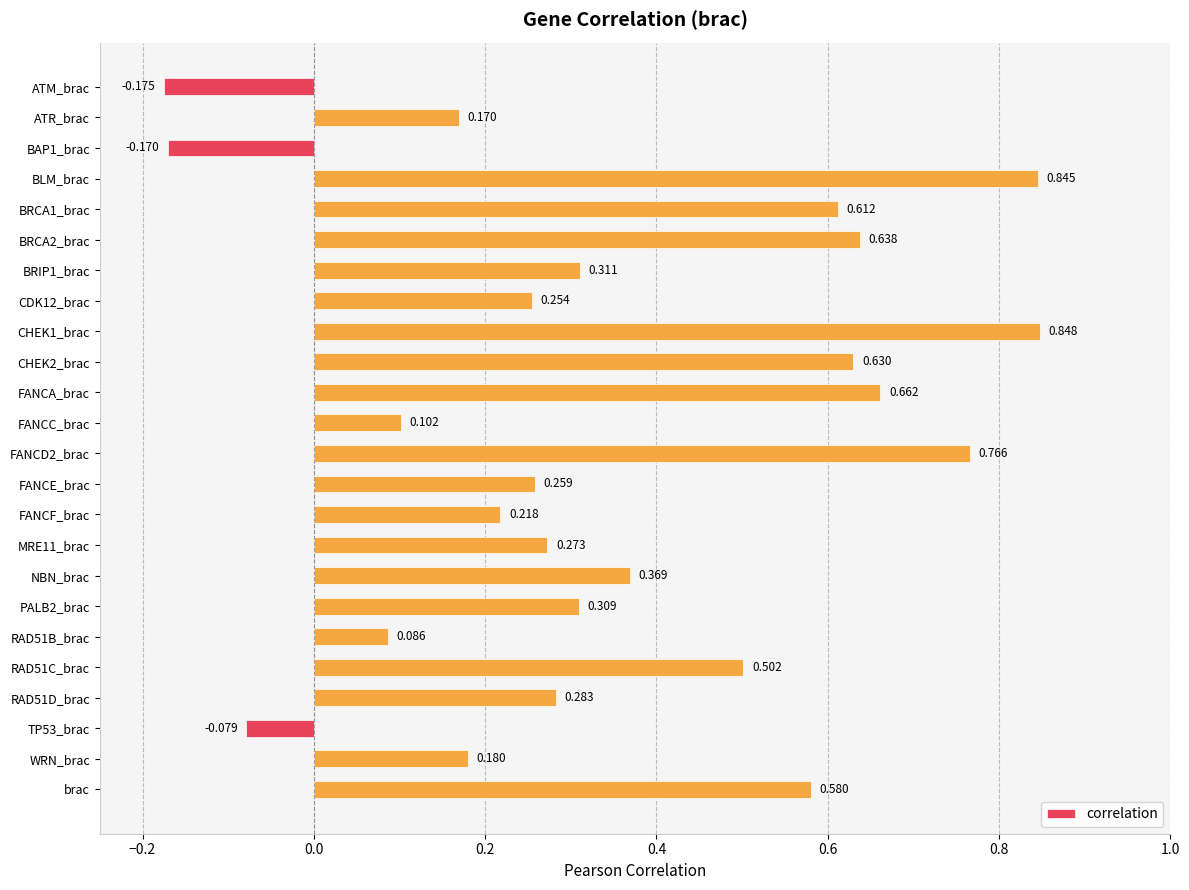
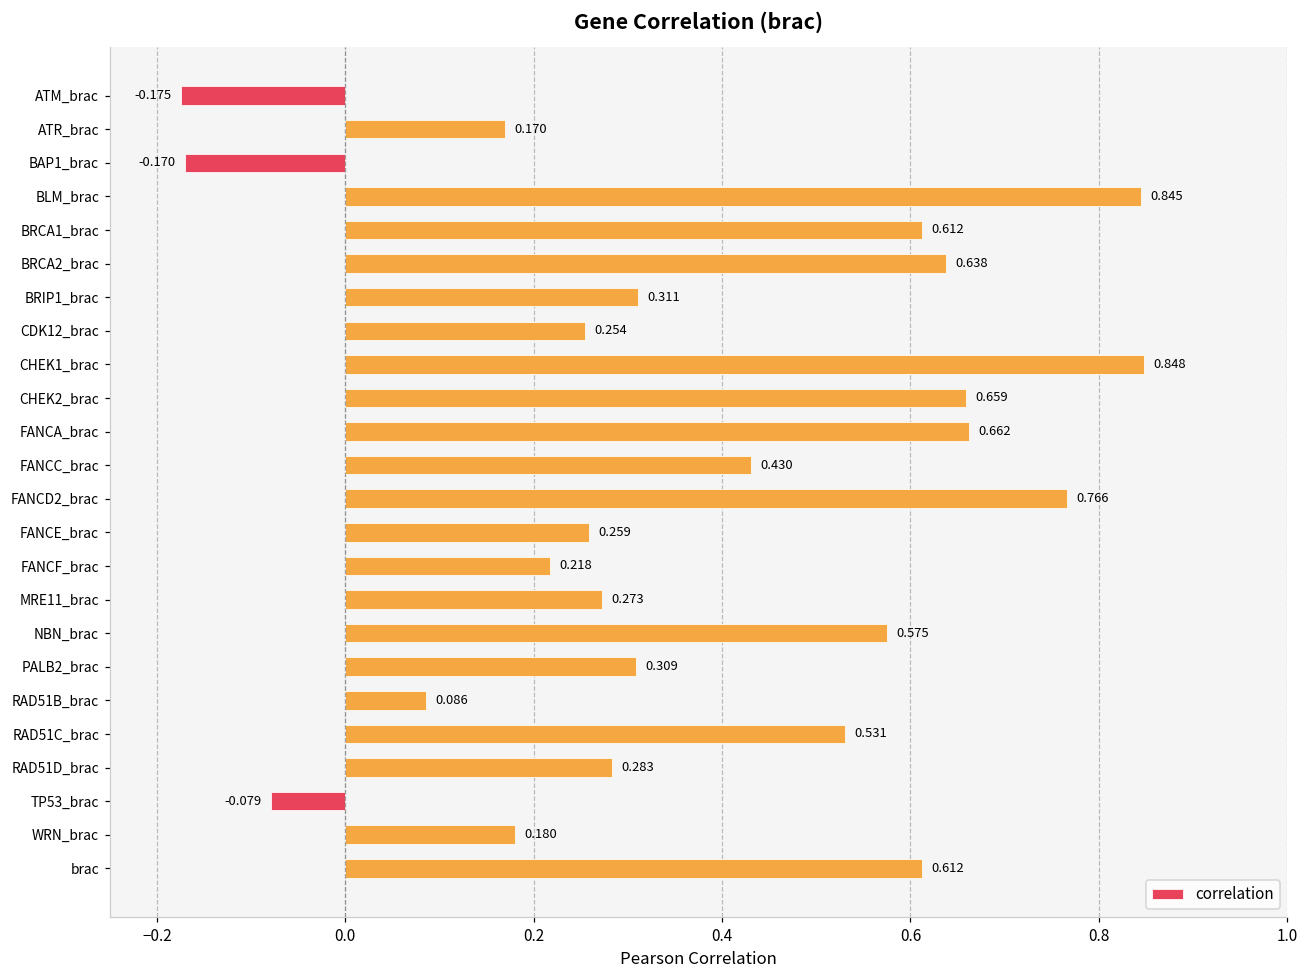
  {
    "ATM_brac": -0.175,
    "ATR_brac": 0.170,
    "BAP1_brac": -0.170,
    "BLM_brac": 0.845,
    "BRCA1_brac": 0.612,
    "BRCA2_brac": 0.638,
    "BRIP1_brac": 0.311,
    "CDK12_brac": 0.254,
    "CHEK1_brac": 0.848,
-   "CHEK2_brac": 0.630,
+   "CHEK2_brac": 0.659,
    "FANCA_brac": 0.662,
-   "FANCC_brac": 0.102,
+   "FANCC_brac": 0.430,
    "FANCD2_brac": 0.766,
    "FANCE_brac": 0.259,
    "FANCF_brac": 0.218,
    "MRE11_brac": 0.273,
-   "NBN_brac": 0.369,
+   "NBN_brac": 0.575,
    "PALB2_brac": 0.309,
    "RAD51B_brac": 0.086,
-   "RAD51C_brac": 0.502,
+   "RAD51C_brac": 0.531,
    "RAD51D_brac": 0.283,
    "TP53_brac": -0.079,
    "WRN_brac": 0.180,
-   "brac": 0.580
+   "brac": 0.612
  }
